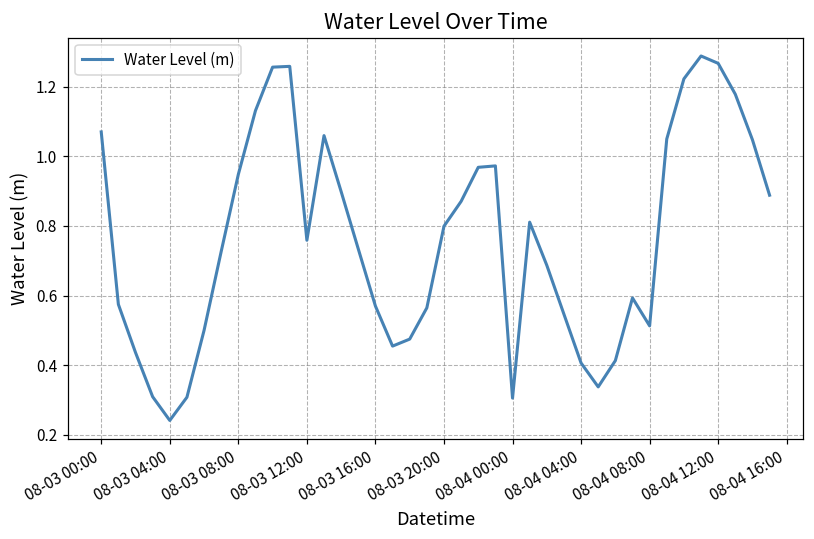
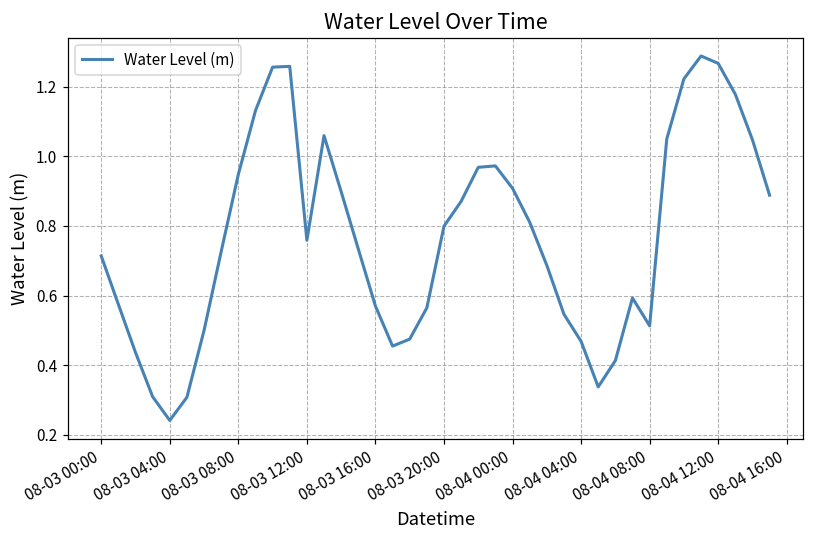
  {
-   "08-03 00:00": 1.07,
+   "08-03 00:00": 0.71,
    "08-03 04:00": 0.24,
    "08-03 08:00": 0.95,
    "08-03 12:00": 0.76,
    "08-03 16:00": 0.57,
    "08-03 20:00": 0.80,
-   "08-04 00:00": 0.31,
-   "08-04 04:00": 0.41,
+   "08-04 00:00": 0.91,
+   "08-04 04:00": 0.47,
    "08-04 08:00": 0.51,
    "08-04 12:00": 1.27
  }
